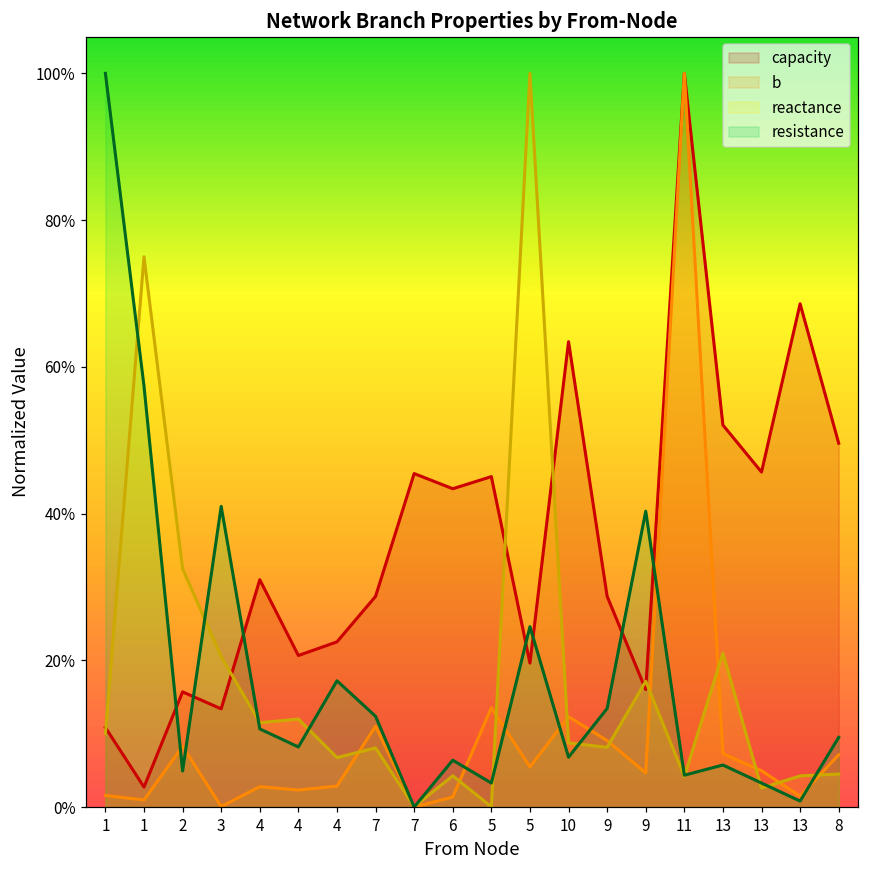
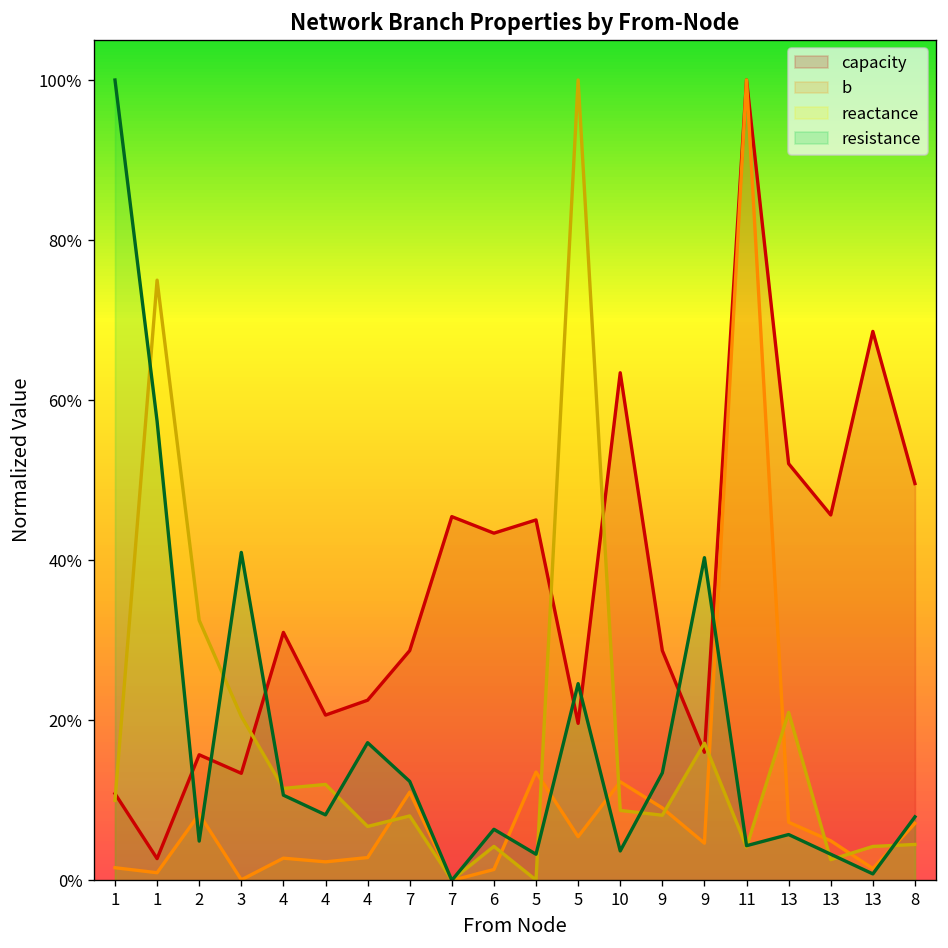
  {
    "resistance": {
      "2": "5%",
      "3": "41%",
      "6": "6%",
-     "10": "7%",
-     "8": "10%"
+     "10": "4%",
+     "8": "8%"
    }
  }
